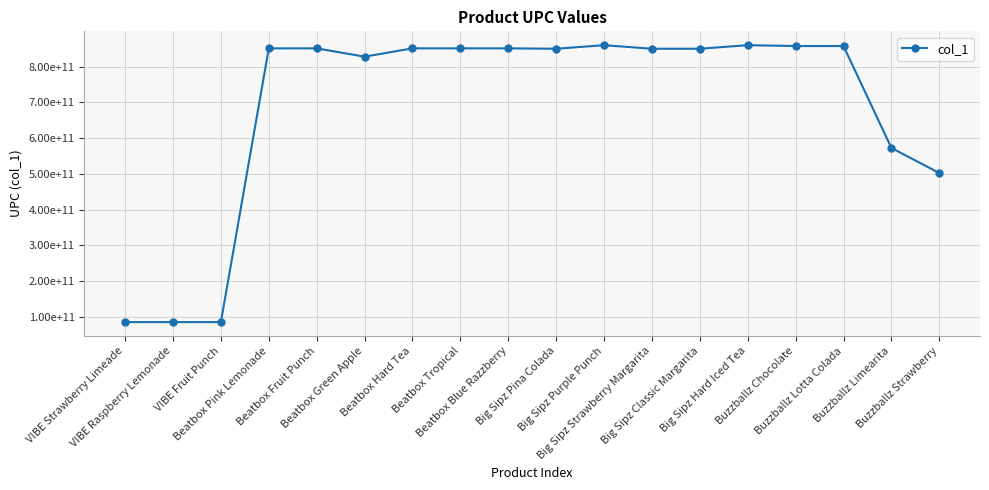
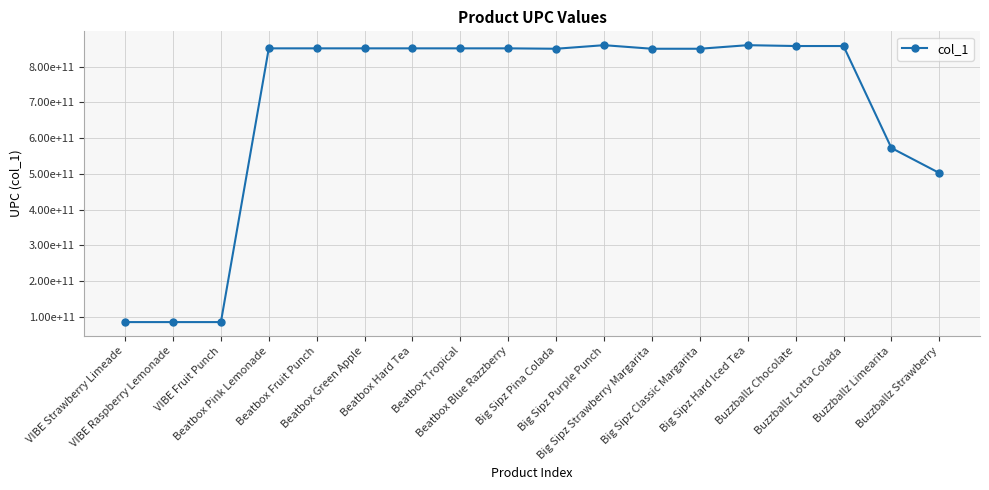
  {
    "VIBE Strawberry Limeade": 90000000000,
    "VIBE Raspberry Lemonade": 90000000000,
    "VIBE Fruit Punch": 90000000000,
    "Beatbox Pink Lemonade": 850000000000,
    "Beatbox Fruit Punch": 850000000000,
-   "Beatbox Green Apple": 830000000000,
+   "Beatbox Green Apple": 850000000000,
    "Beatbox Hard Tea": 850000000000,
    "Beatbox Tropical": 850000000000,
    "Beatbox Blue Razzberry": 850000000000,
    "Big Sipz Pina Colada": 850000000000,
    "Big Sipz Purple Punch": 860000000000,
    "Big Sipz Strawberry Margarita": 850000000000,
    "Big Sipz Classic Margarita": 850000000000,
    "Big Sipz Hard Iced Tea": 860000000000,
    "Buzzballz Chocolate": 860000000000,
    "Buzzballz Lotta Colada": 860000000000,
    "Buzzballz Limearita": 570000000000,
    "Buzzballz Strawberry": 500000000000
  }
